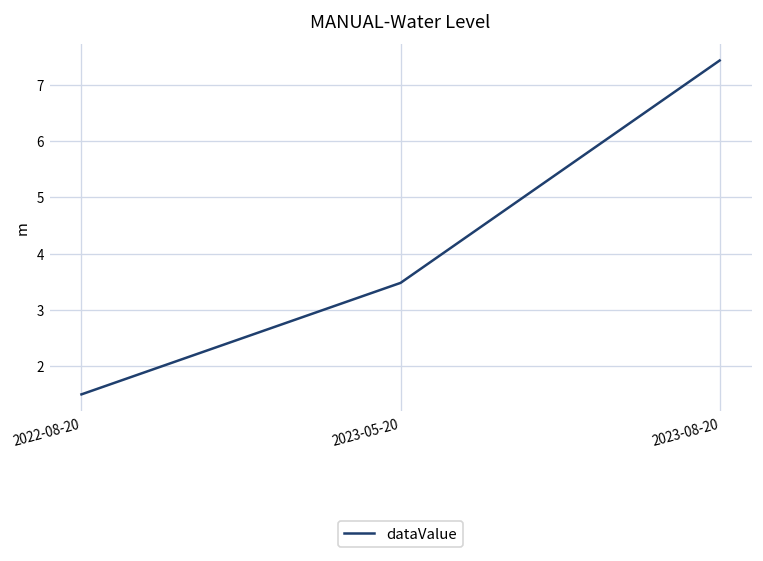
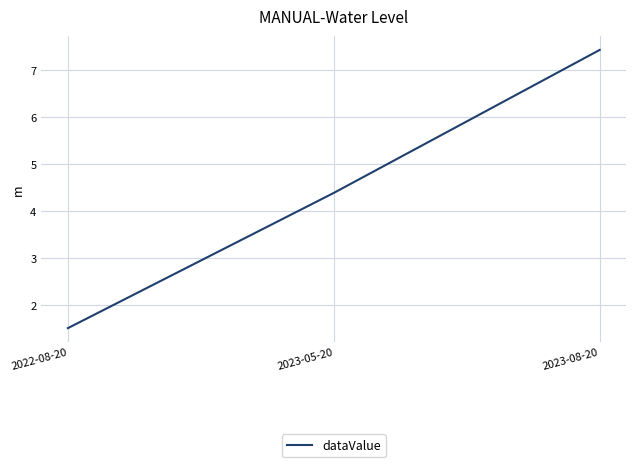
  {
    "2022-08-20": 1.5,
-   "2023-05-20": 3.5,
+   "2023-05-20": 4.4,
    "2023-08-20": 7.4
  }
